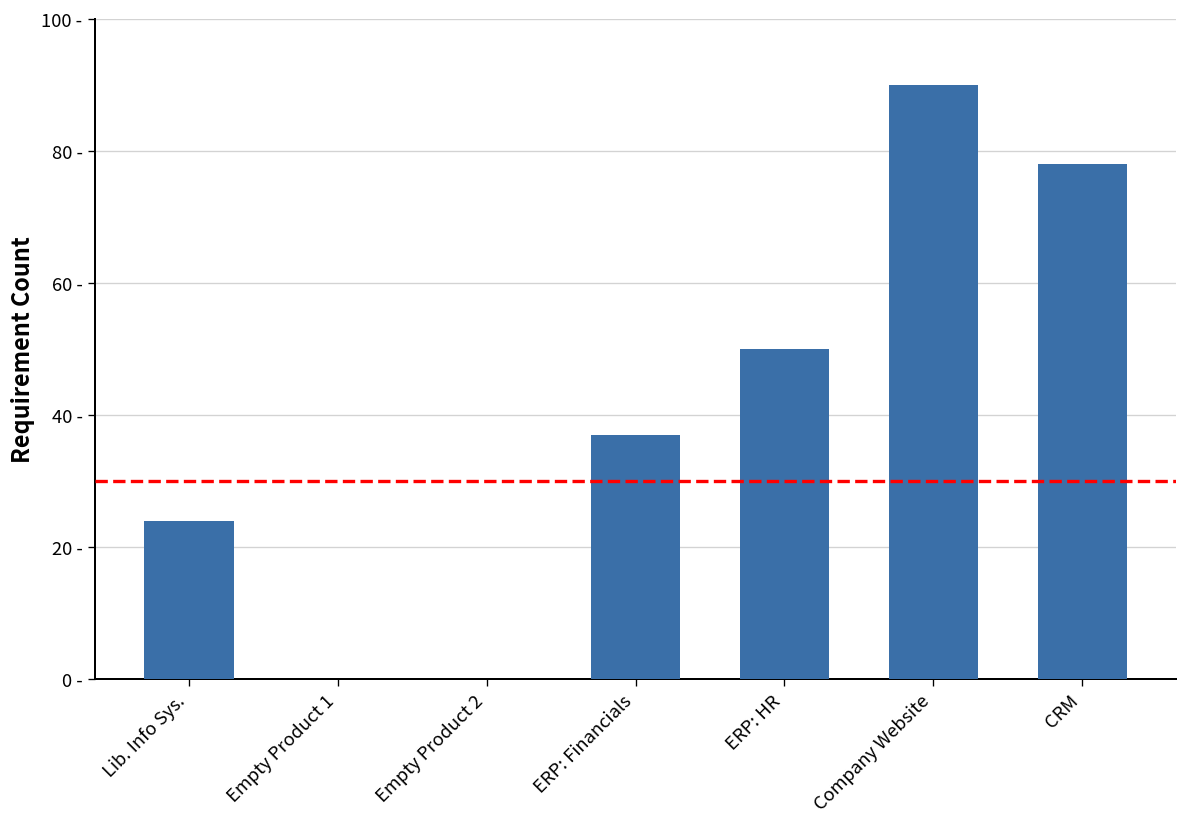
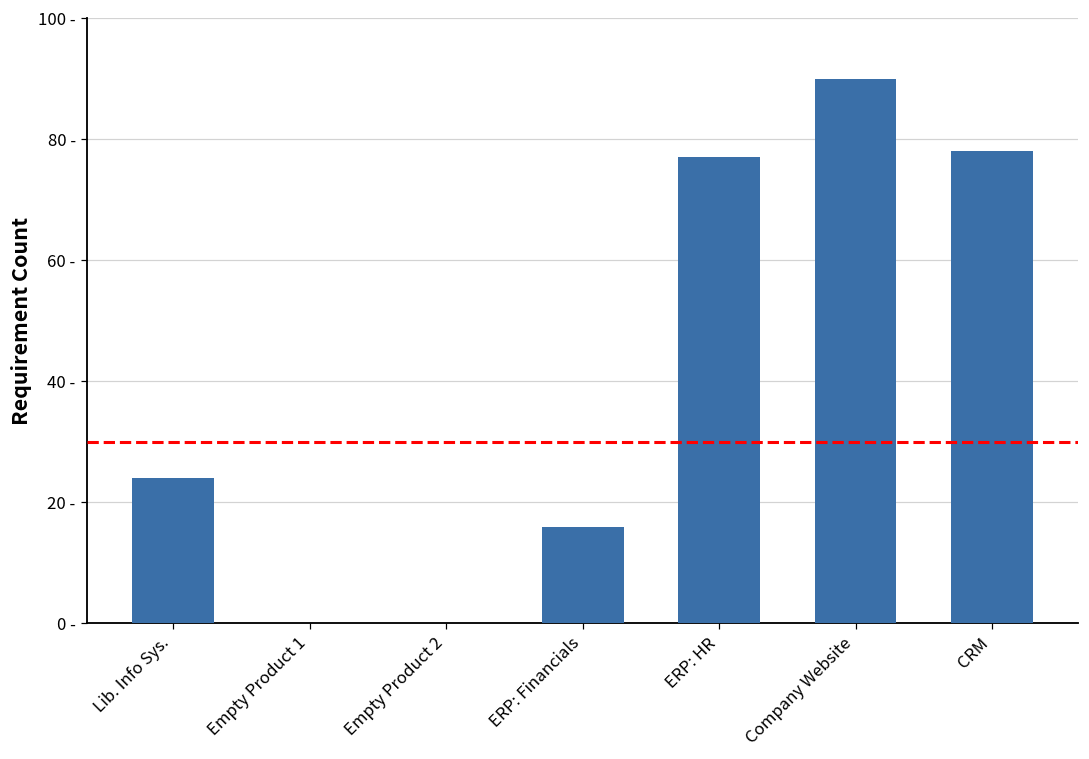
  {
    "Lib. Info Sys.": "24 -",
    "Empty Product 1": "0 -",
    "Empty Product 2": "0 -",
-   "ERP: Financials": "37 -",
-   "ERP: HR": "50 -",
+   "ERP: Financials": "16 -",
+   "ERP: HR": "77 -",
    "Company Website": "90 -",
    "CRM": "78 -"
  }
